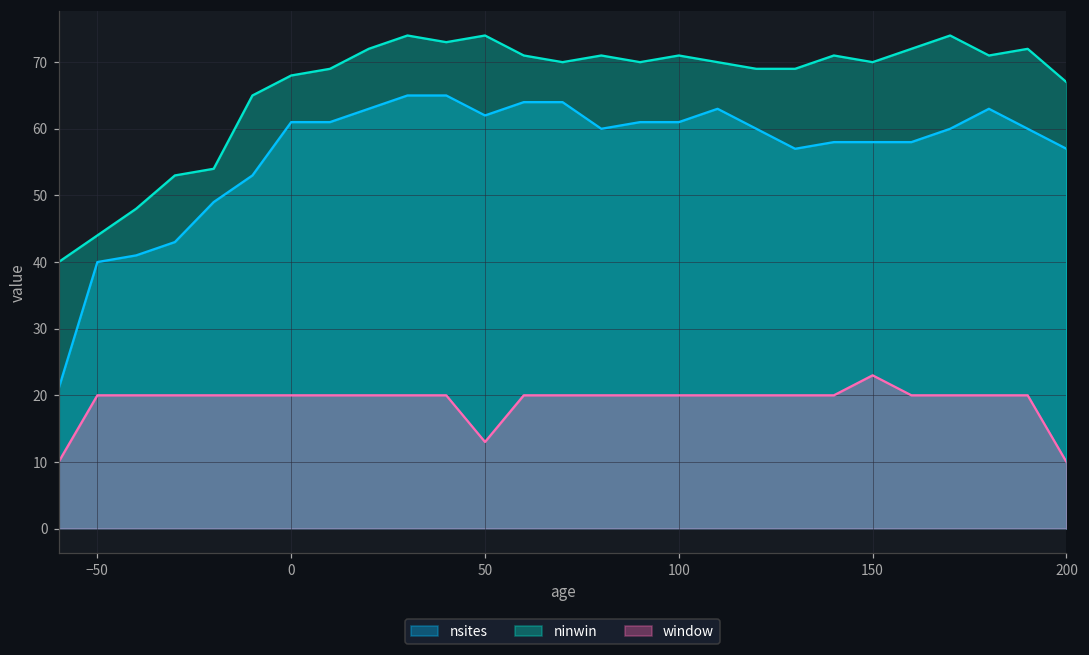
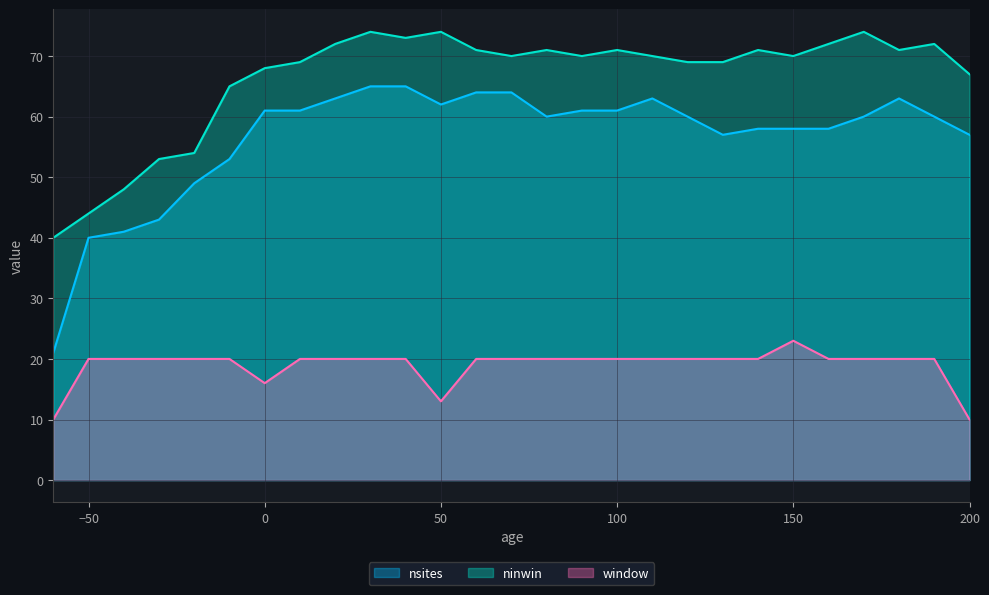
  {
    "window": {
      "−50": 20,
-     "0": 20,
+     "0": 16,
      "50": 13,
      "100": 20,
      "150": 23,
      "200": 10
    }
  }
